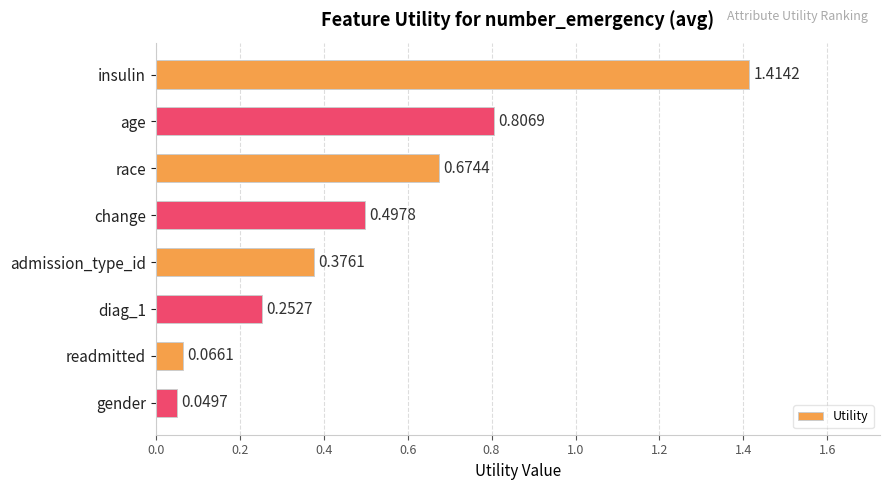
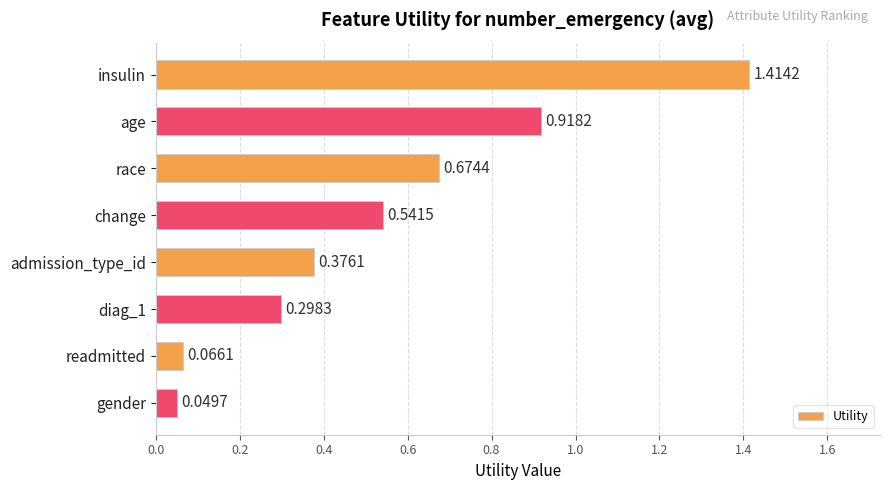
  {
    "insulin": 1.4142,
-   "age": 0.8069,
+   "age": 0.9182,
    "race": 0.6744,
-   "change": 0.4978,
+   "change": 0.5415,
    "admission_type_id": 0.3761,
-   "diag_1": 0.2527,
+   "diag_1": 0.2983,
    "readmitted": 0.0661,
    "gender": 0.0497
  }
